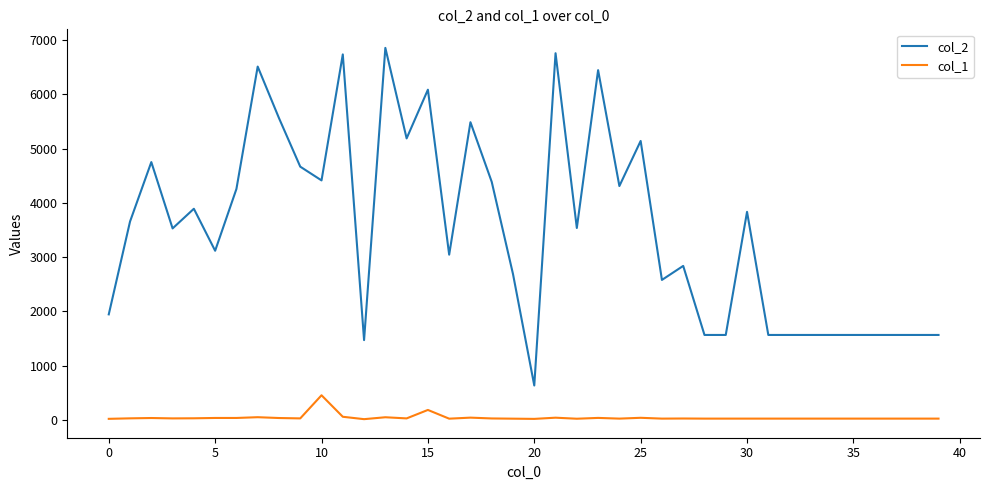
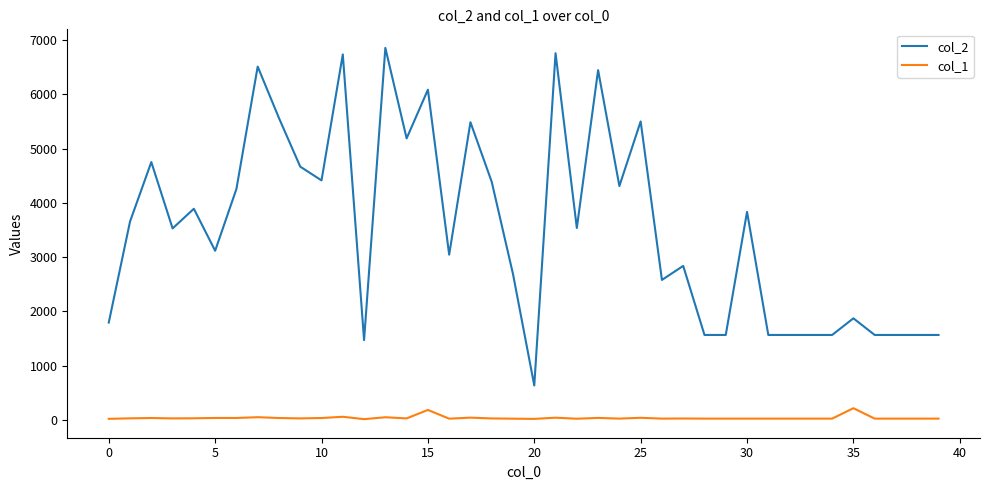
  {
    "col_2": {
-     "0": 1900,
+     "0": 1800,
      "5": 3100,
      "10": 4400,
      "15": 6100,
      "20": 600,
-     "25": 5100,
+     "25": 5500,
      "30": 3800,
-     "35": 1600
+     "35": 1900
    },
    "col_1": {
      "0": 0,
      "5": 0,
-     "10": 500,
+     "10": 0,
      "15": 200,
      "20": 0,
      "25": 0,
      "30": 0,
-     "35": 0
+     "35": 200
    }
  }
